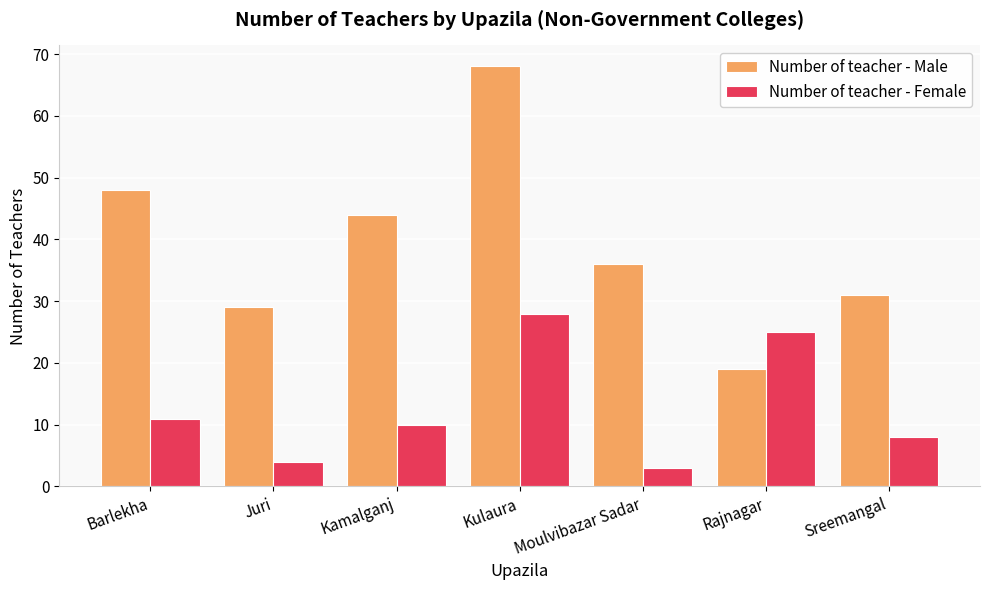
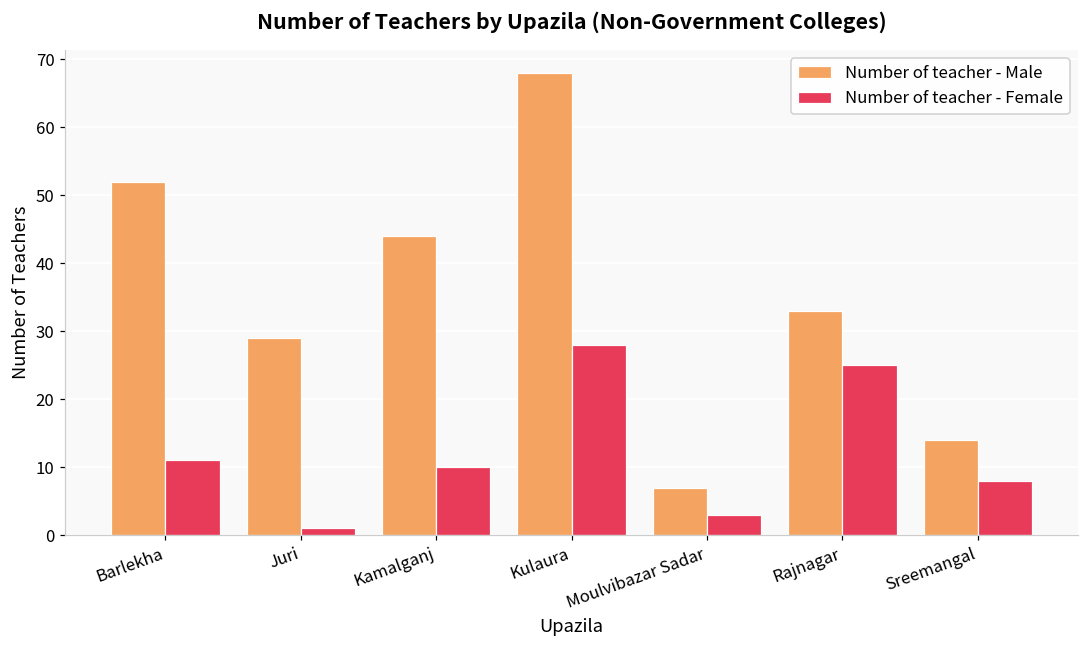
  {
    "Number of teacher - Male": {
-     "Barlekha": 48,
+     "Barlekha": 52,
      "Juri": 29,
      "Kamalganj": 44,
      "Kulaura": 68,
-     "Moulvibazar Sadar": 36,
-     "Rajnagar": 19,
-     "Sreemangal": 31
+     "Moulvibazar Sadar": 7,
+     "Rajnagar": 33,
+     "Sreemangal": 14
    },
    "Number of teacher - Female": {
      "Barlekha": 11,
-     "Juri": 4,
+     "Juri": 1,
      "Kamalganj": 10,
      "Kulaura": 28,
      "Moulvibazar Sadar": 3,
      "Rajnagar": 25,
      "Sreemangal": 8
    }
  }
